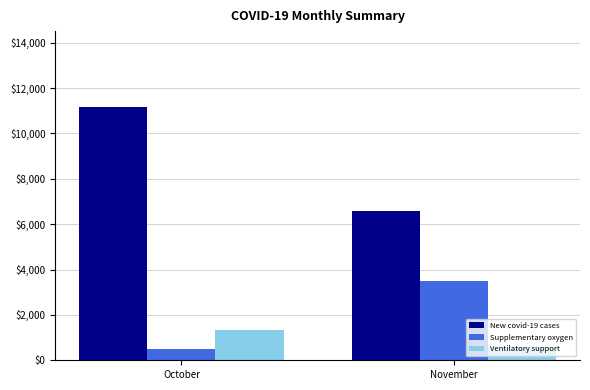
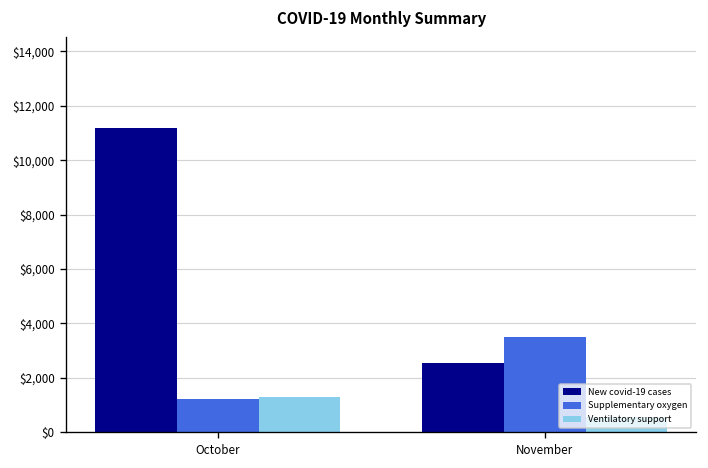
  {
    "New covid-19 cases": {
      "October": "$11,200",
-     "November": "$6,600"
+     "November": "$2,500"
    },
    "Supplementary oxygen": {
-     "October": "$500",
+     "October": "$1,200",
      "November": "$3,500"
    },
    "Ventilatory support": {
      "October": "$1,300"
    }
  }
